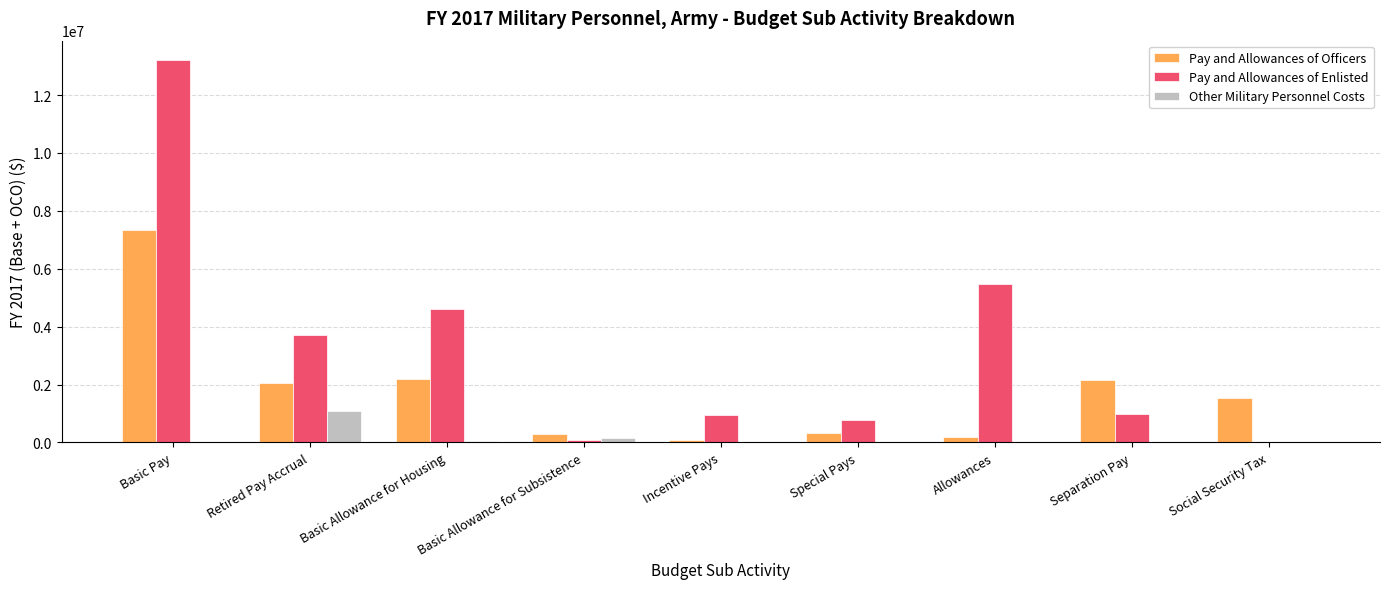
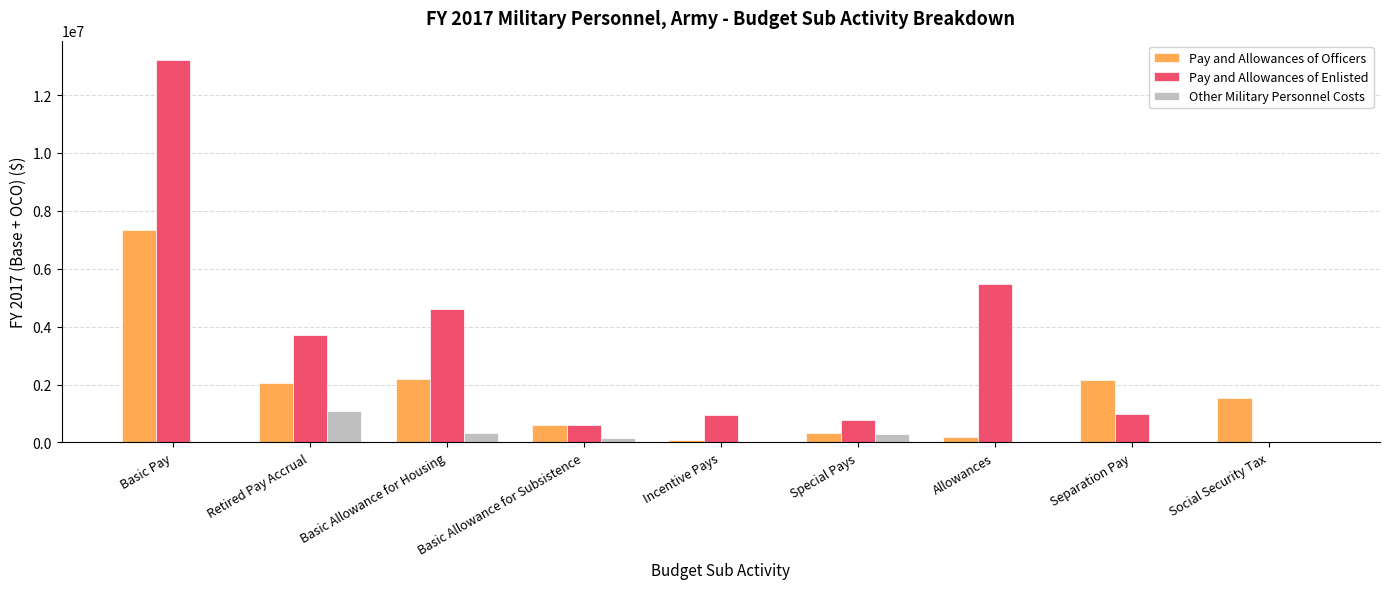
  {
    "Pay and Allowances of Officers": {
      "Basic Pay": 7400000,
      "Retired Pay Accrual": 2100000,
      "Basic Allowance for Housing": 2200000,
-     "Basic Allowance for Subsistence": 300000,
+     "Basic Allowance for Subsistence": 600000,
      "Special Pays": 300000,
      "Allowances": 200000,
      "Separation Pay": 2100000,
      "Social Security Tax": 1500000
    },
    "Pay and Allowances of Enlisted": {
      "Basic Pay": 13200000,
      "Retired Pay Accrual": 3700000,
      "Basic Allowance for Housing": 4600000,
-     "Basic Allowance for Subsistence": 100000,
+     "Basic Allowance for Subsistence": 600000,
      "Incentive Pays": 900000,
      "Special Pays": 800000,
      "Allowances": 5500000,
      "Separation Pay": 1000000,
      "Social Security Tax": 0
    },
    "Other Military Personnel Costs": {
      "Retired Pay Accrual": 1100000,
-     "Basic Allowance for Housing": 0,
+     "Basic Allowance for Housing": 300000,
      "Basic Allowance for Subsistence": 100000,
-     "Special Pays": 0
+     "Special Pays": 300000
    }
  }
